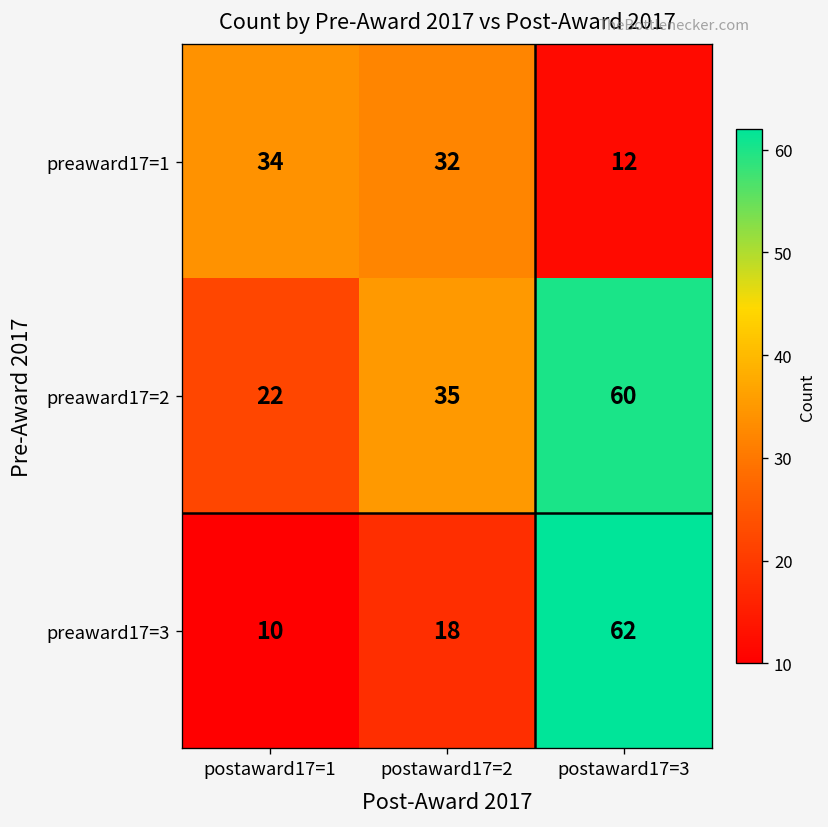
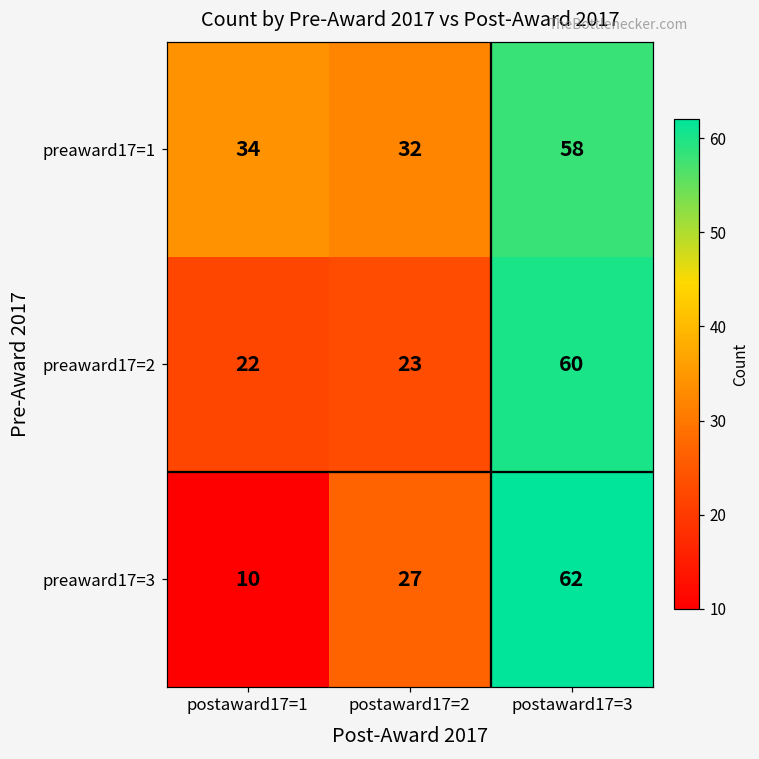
  {
    "preaward17=1": {
      "postaward17=1": 34,
      "postaward17=2": 32,
-     "postaward17=3": 12
+     "postaward17=3": 58
    },
    "preaward17=2": {
      "postaward17=1": 22,
-     "postaward17=2": 35,
+     "postaward17=2": 23,
      "postaward17=3": 60
    },
    "preaward17=3": {
      "postaward17=1": 10,
-     "postaward17=2": 18,
+     "postaward17=2": 27,
      "postaward17=3": 62
    }
  }
